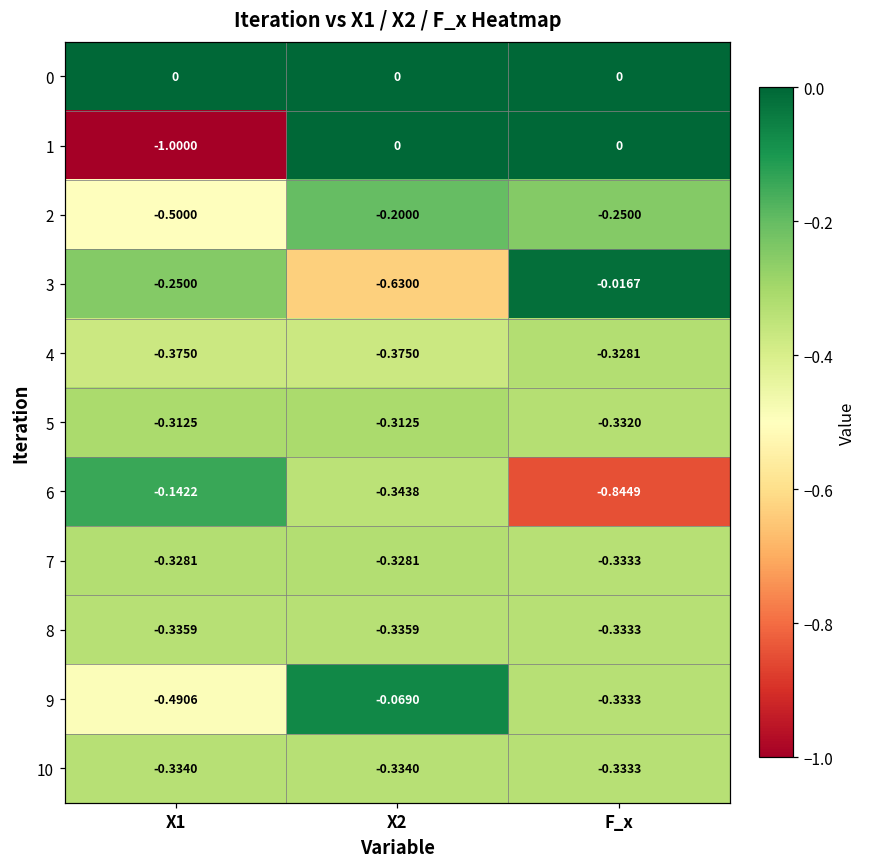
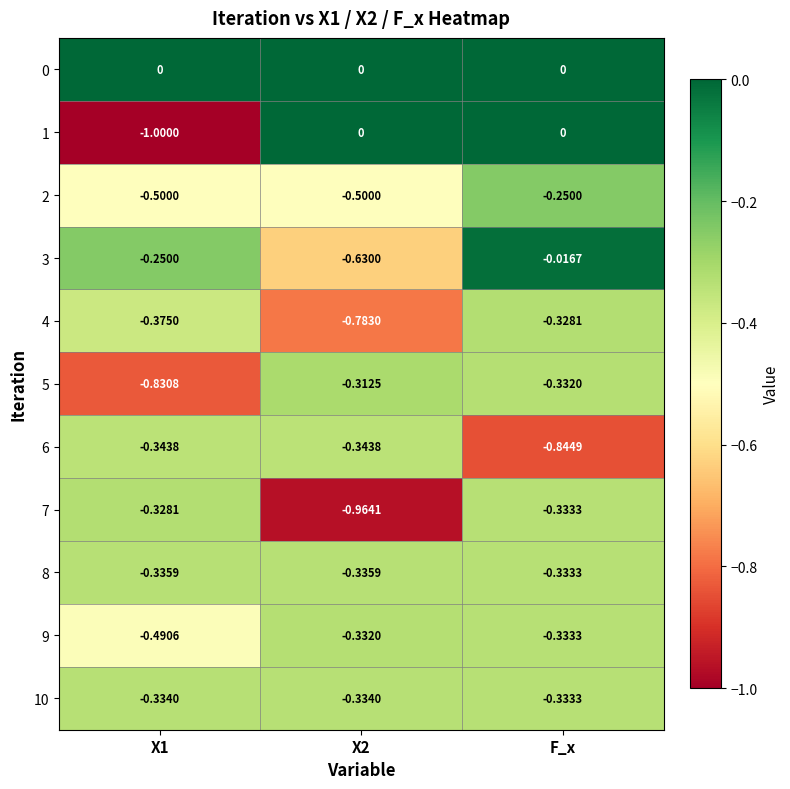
  {
    "0": {
      "X1": 0,
      "X2": 0,
      "F_x": 0
    },
    "1": {
      "X1": -1.0000,
      "X2": 0,
      "F_x": 0
    },
    "2": {
      "X1": -0.5000,
-     "X2": -0.2000,
+     "X2": -0.5000,
      "F_x": -0.2500
    },
    "3": {
      "X1": -0.2500,
      "X2": -0.6300,
      "F_x": -0.0167
    },
    "4": {
      "X1": -0.3750,
-     "X2": -0.3750,
+     "X2": -0.7830,
      "F_x": -0.3281
    },
    "5": {
-     "X1": -0.3125,
+     "X1": -0.8308,
      "X2": -0.3125,
      "F_x": -0.3320
    },
    "6": {
-     "X1": -0.1422,
+     "X1": -0.3438,
      "X2": -0.3438,
      "F_x": -0.8449
    },
    "7": {
      "X1": -0.3281,
-     "X2": -0.3281,
+     "X2": -0.9641,
      "F_x": -0.3333
    },
    "8": {
      "X1": -0.3359,
      "X2": -0.3359,
      "F_x": -0.3333
    },
    "9": {
      "X1": -0.4906,
-     "X2": -0.0690,
+     "X2": -0.3320,
      "F_x": -0.3333
    },
    "10": {
      "X1": -0.3340,
      "X2": -0.3340,
      "F_x": -0.3333
    }
  }
